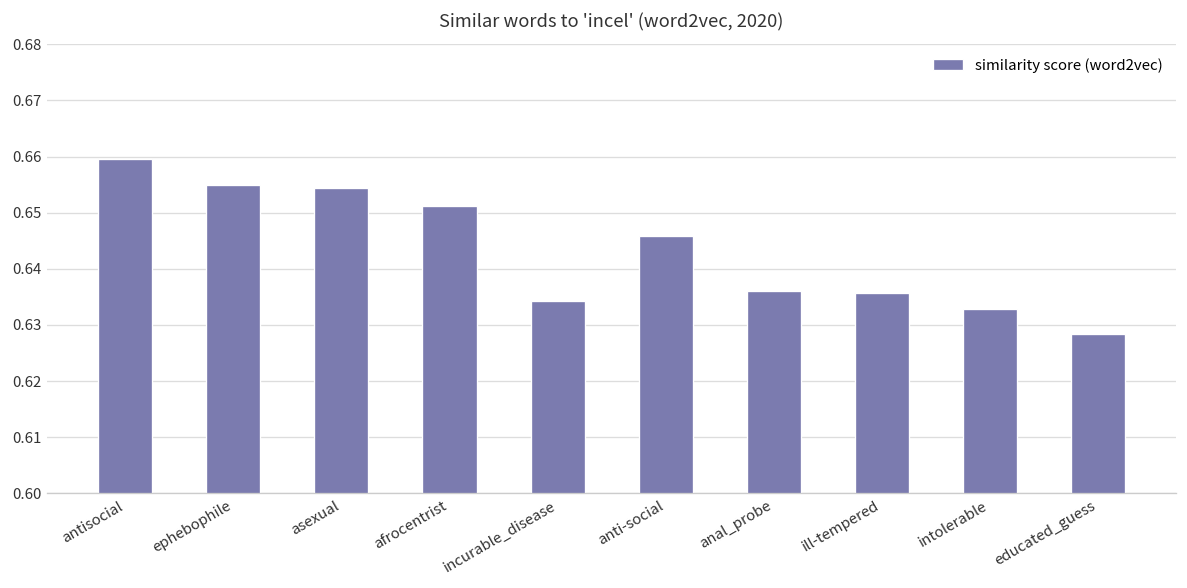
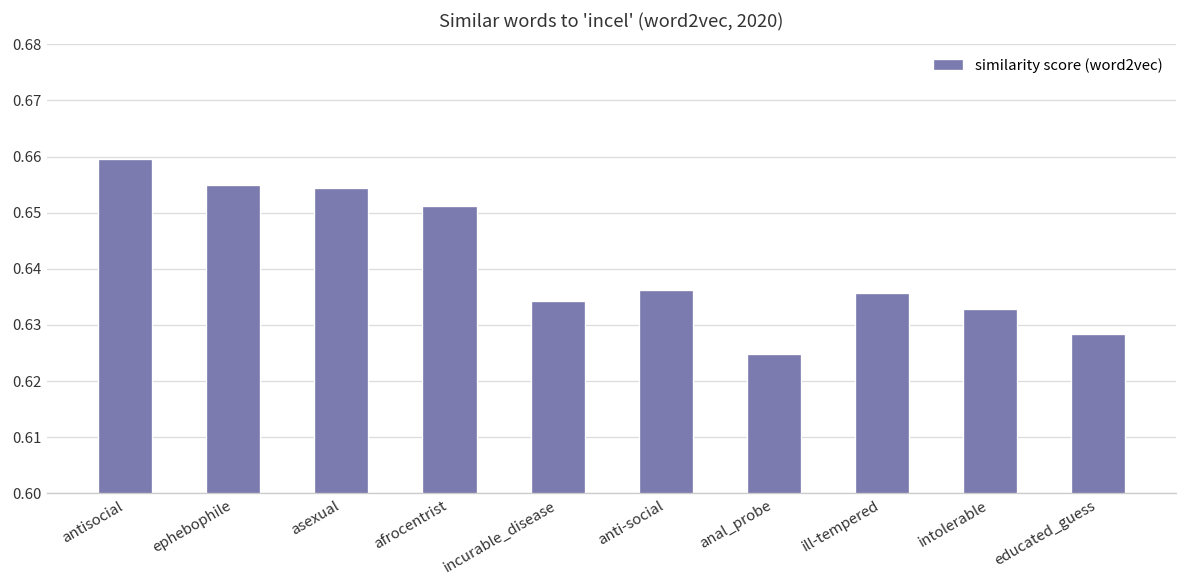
  {
    "antisocial": 0.660,
    "ephebophile": 0.655,
    "asexual": 0.654,
    "afrocentrist": 0.651,
    "incurable_disease": 0.634,
-   "anti-social": 0.646,
-   "anal_probe": 0.636,
+   "anti-social": 0.636,
+   "anal_probe": 0.625,
    "ill-tempered": 0.636,
    "intolerable": 0.633,
    "educated_guess": 0.628
  }
